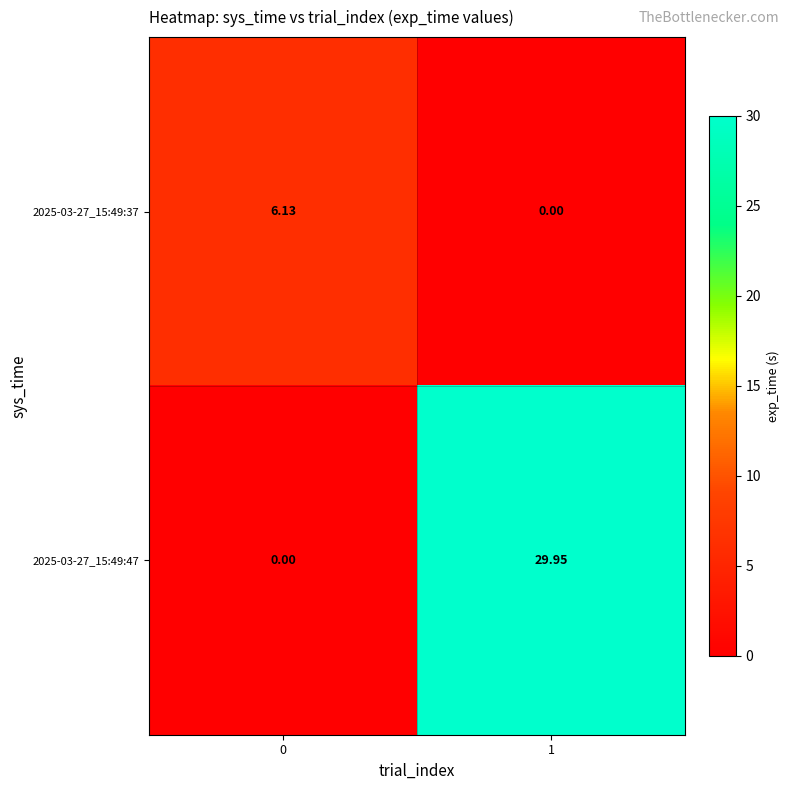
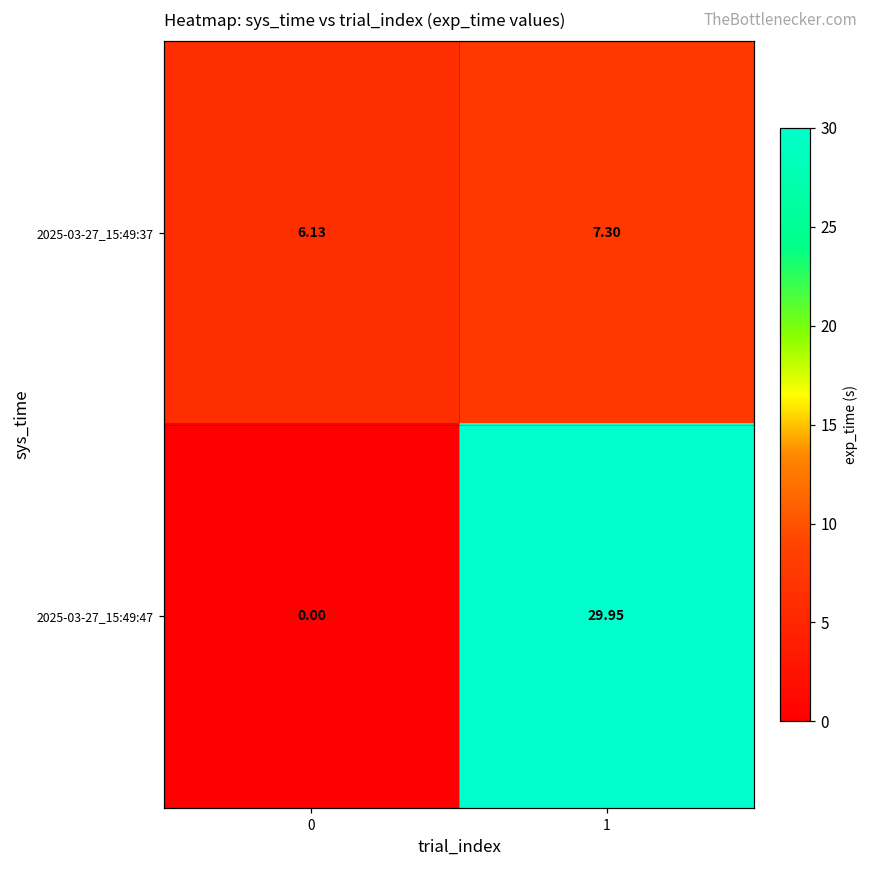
  {
    "2025-03-27_15:49:37": {
      "0": 6.13,
-     "1": 0.00
+     "1": 7.30
    },
    "2025-03-27_15:49:47": {
      "0": 0.00,
      "1": 29.95
    }
  }
